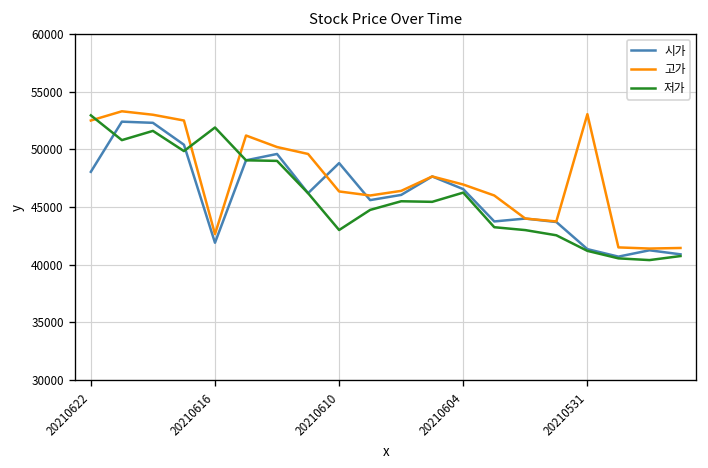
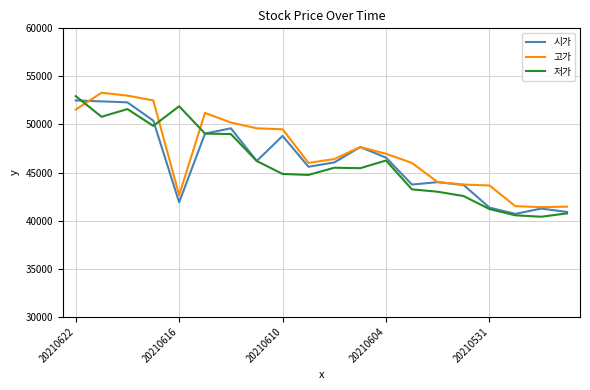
  {
    "시가": {
-     "20210622": 48000,
+     "20210622": 53000,
      "20210616": 42000,
      "20210610": 49000,
      "20210604": 47000
    },
    "고가": {
-     "20210622": 53000,
+     "20210622": 52000,
      "20210616": 43000,
-     "20210610": 46000,
+     "20210610": 49000,
      "20210604": 47000,
-     "20210531": 53000
+     "20210531": 44000
    },
    "저가": {
      "20210622": 53000,
      "20210616": 52000,
-     "20210610": 43000,
+     "20210610": 45000,
      "20210604": 46000
    }
  }
